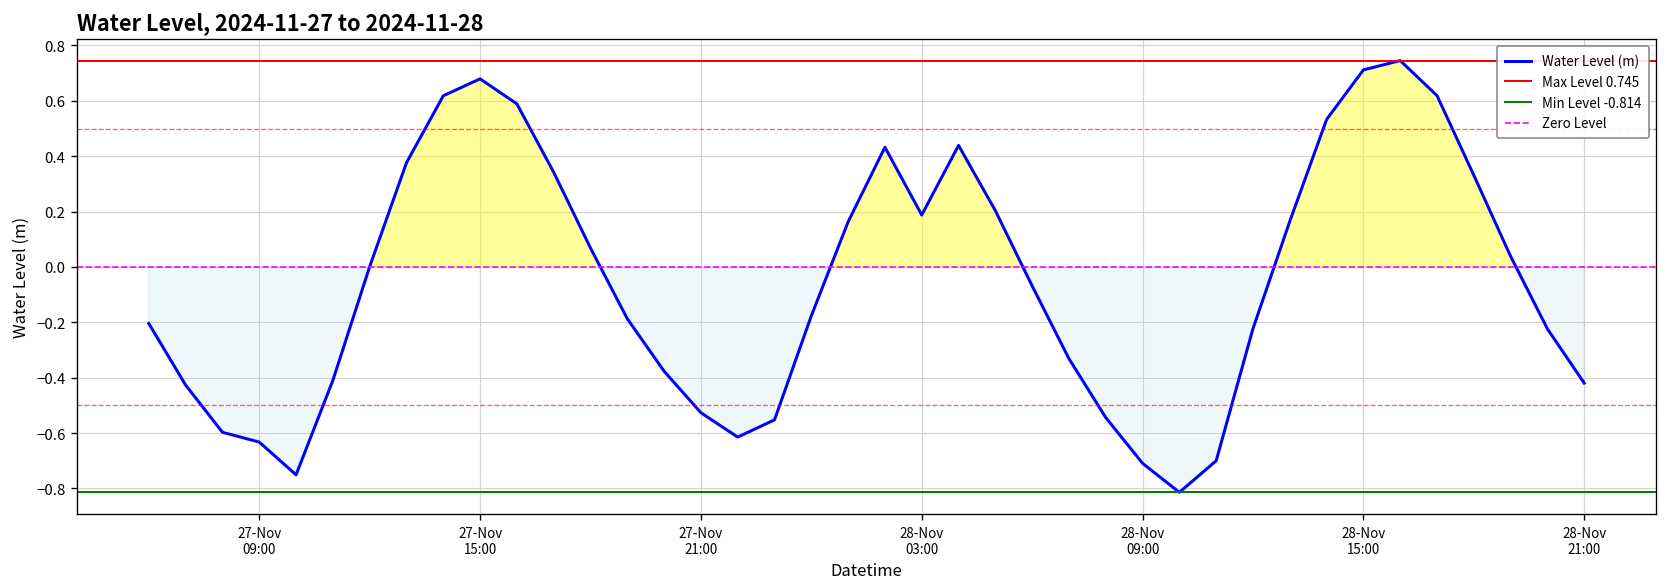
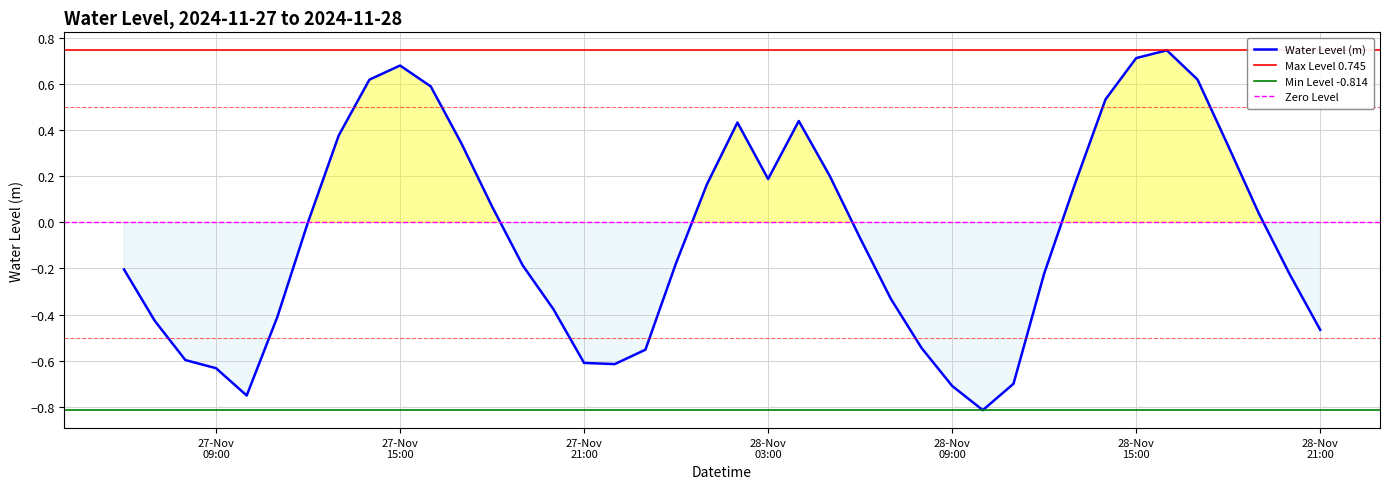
  {
    "27-Nov 09:00": -0.63,
    "27-Nov 15:00": 0.68,
-   "27-Nov 21:00": -0.53,
+   "27-Nov 21:00": -0.61,
    "28-Nov 03:00": 0.19,
    "28-Nov 09:00": -0.71,
    "28-Nov 15:00": 0.71,
-   "28-Nov 21:00": -0.42
+   "28-Nov 21:00": -0.47
  }
